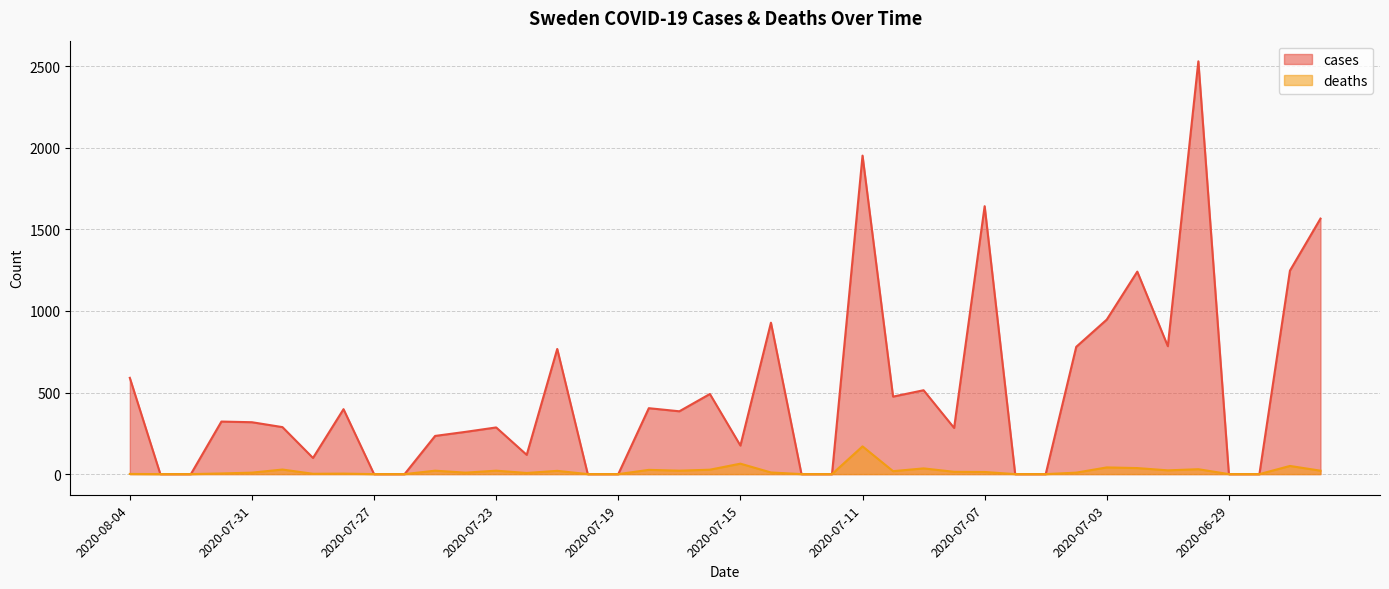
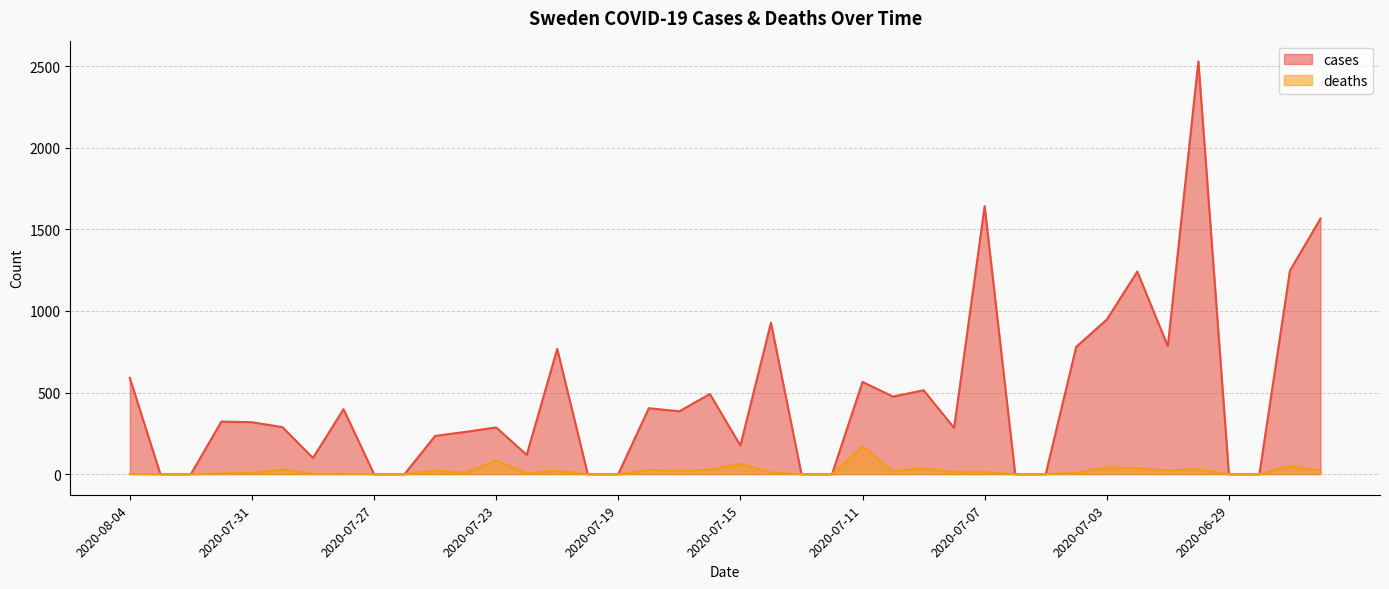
  {
    "cases": {
      "2020-08-04": 590,
      "2020-07-31": 320,
      "2020-07-23": 290,
      "2020-07-15": 180,
-     "2020-07-11": 1950,
+     "2020-07-11": 570,
      "2020-07-07": 1640,
      "2020-07-03": 950
    },
    "deaths": {
      "2020-08-04": 0,
      "2020-07-31": 10,
-     "2020-07-23": 20,
+     "2020-07-23": 80,
      "2020-07-15": 60,
      "2020-07-11": 170,
      "2020-07-07": 10,
      "2020-07-03": 40
    }
  }
